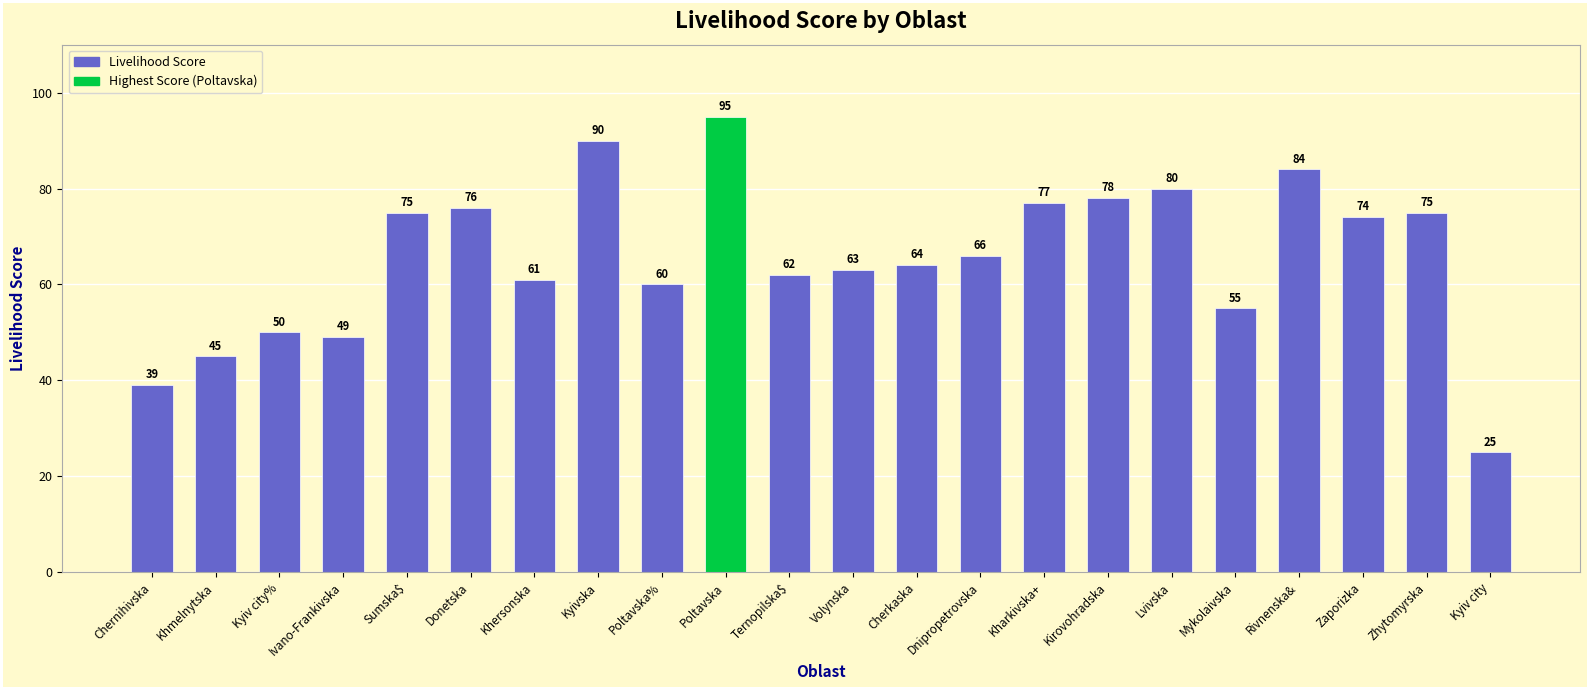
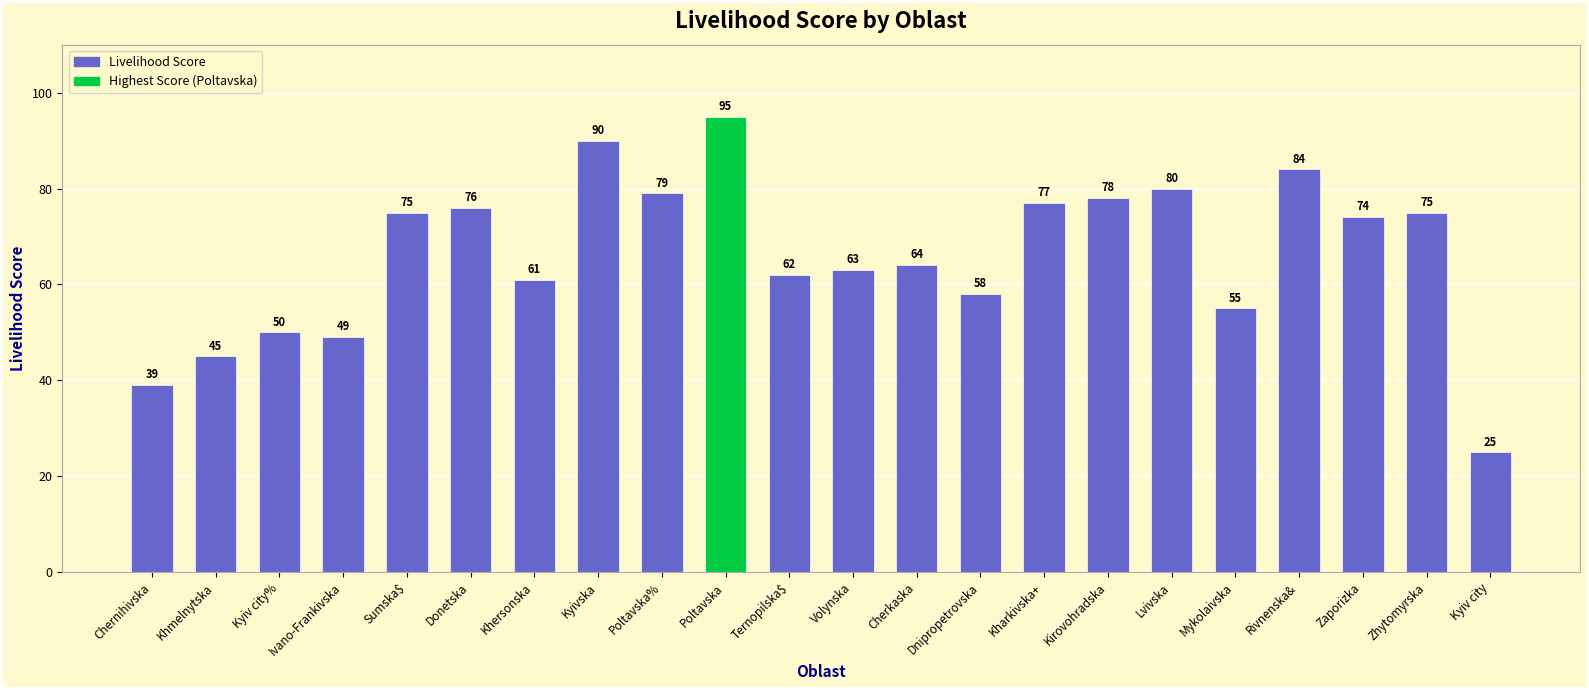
  {
    "Chernihivska": 39,
    "Khmelnytska": 45,
    "Kyiv city%": 50,
    "Ivano-Frankivska": 49,
    "Sumska$": 75,
    "Donetska": 76,
    "Khersonska": 61,
    "Kyivska": 90,
-   "Poltavska%": 60,
+   "Poltavska%": 79,
    "Poltavska": 95,
    "Ternopilska$": 62,
    "Volynska": 63,
    "Cherkaska": 64,
-   "Dnipropetrovska": 66,
+   "Dnipropetrovska": 58,
    "Kharkivska+": 77,
    "Kirovohradska": 78,
    "Lvivska": 80,
    "Mykolaivska": 55,
    "Rivnenska&": 84,
    "Zaporizka": 74,
    "Zhytomyrska": 75,
    "Kyiv city": 25
  }
